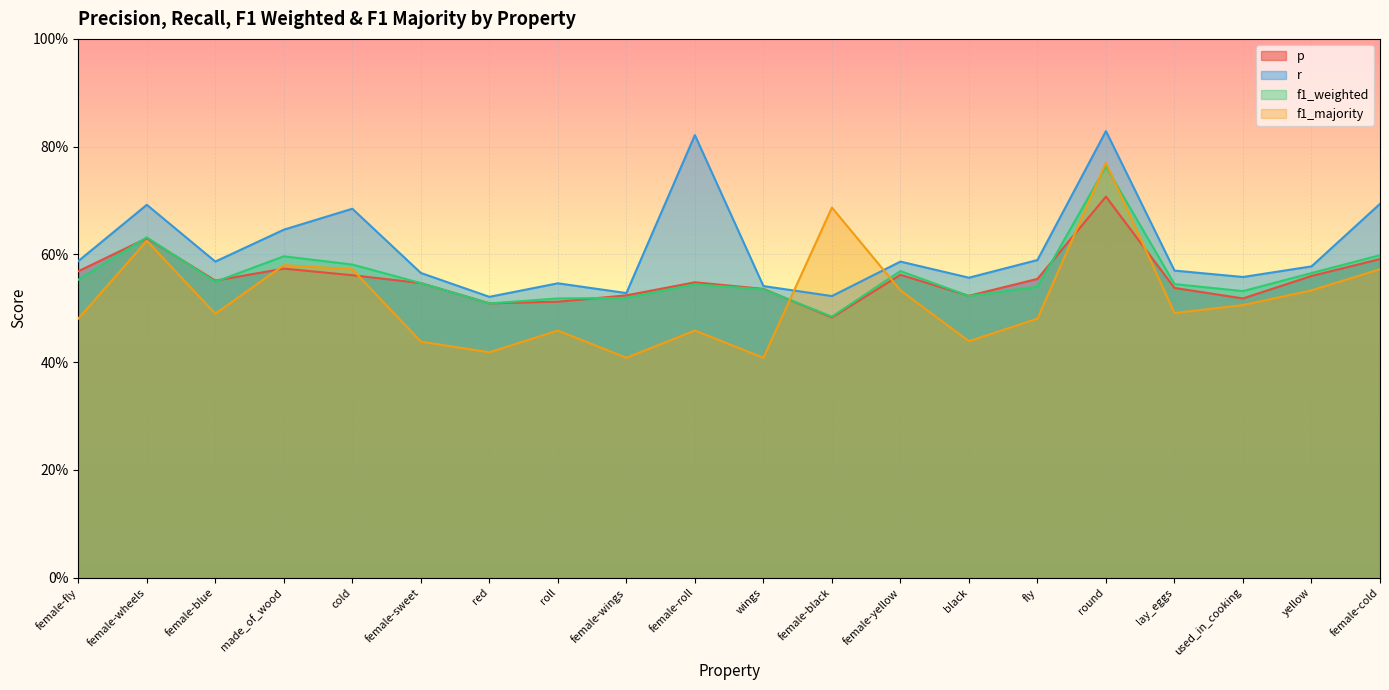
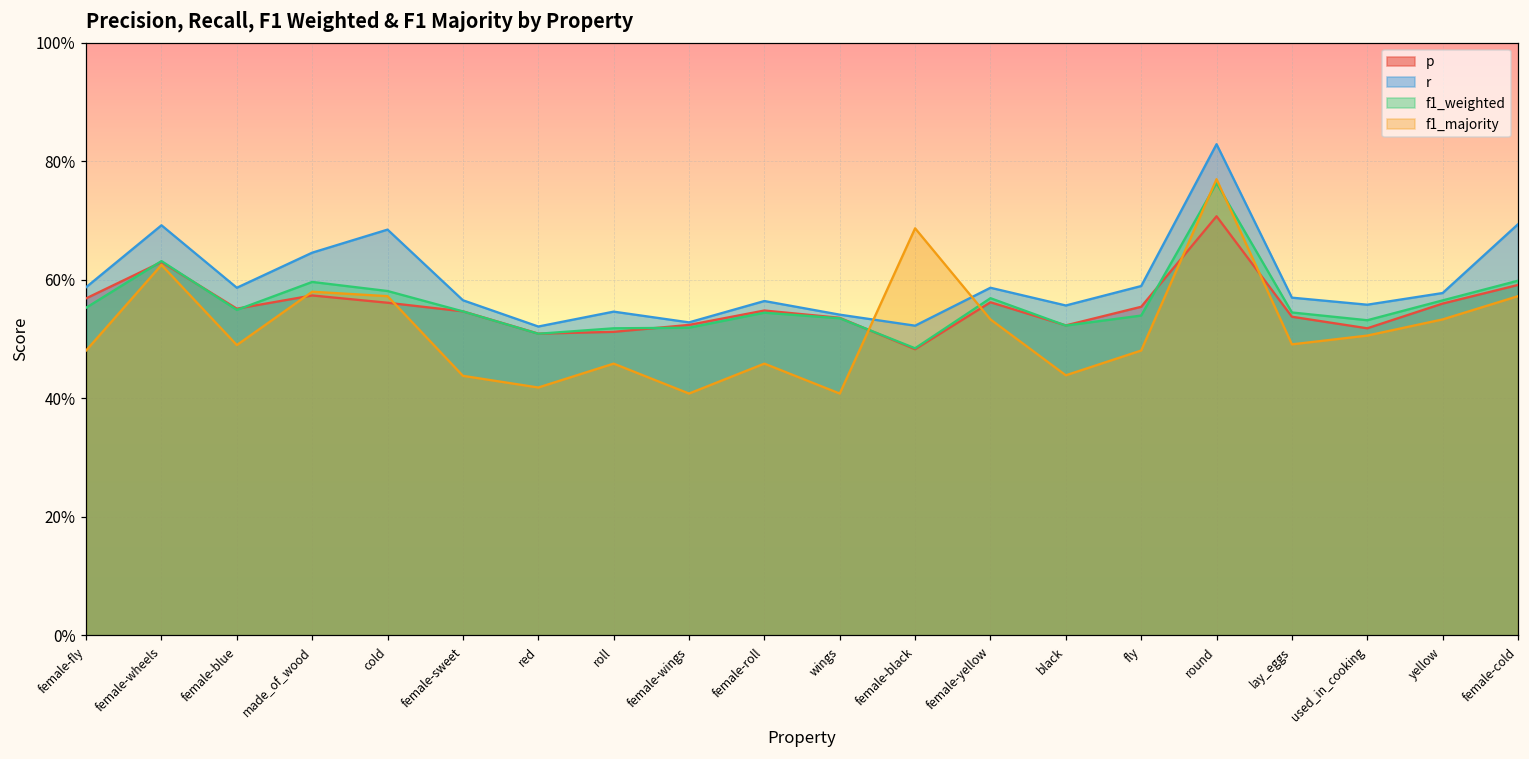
  {
    "p": {
      "female-fly": "57%",
      "made_of_wood": "57%",
      "cold": "56%",
      "roll": "51%",
      "female-yellow": "56%",
      "fly": "55%",
      "round": "71%",
      "lay_eggs": "54%",
      "used_in_cooking": "52%",
      "yellow": "56%",
      "female-cold": "59%"
    },
    "r": {
      "female-fly": "59%",
      "female-wheels": "69%",
      "female-blue": "59%",
      "made_of_wood": "65%",
      "cold": "68%",
      "female-sweet": "57%",
      "red": "52%",
      "roll": "55%",
-     "female-roll": "82%",
+     "female-roll": "56%",
      "wings": "54%",
      "female-black": "52%",
      "female-yellow": "59%",
      "black": "56%",
      "fly": "59%",
      "round": "83%",
      "lay_eggs": "57%",
      "used_in_cooking": "56%",
      "yellow": "58%",
      "female-cold": "69%"
    },
    "f1_weighted": {
      "female-fly": "55%",
      "made_of_wood": "60%",
      "cold": "58%",
      "roll": "52%",
      "female-yellow": "57%",
      "fly": "54%",
      "round": "76%",
      "lay_eggs": "55%",
      "used_in_cooking": "53%",
      "yellow": "57%",
      "female-cold": "60%"
    },
    "f1_majority": {
      "female-fly": "48%",
      "female-blue": "49%",
      "made_of_wood": "58%",
      "cold": "57%",
      "female-sweet": "44%",
      "red": "42%",
      "roll": "46%",
      "female-wings": "41%",
      "female-roll": "46%",
      "wings": "41%",
      "female-black": "69%",
      "female-yellow": "53%",
      "black": "44%",
      "fly": "48%",
      "round": "77%",
      "lay_eggs": "49%",
      "used_in_cooking": "51%",
      "yellow": "53%",
      "female-cold": "57%"
    }
  }
